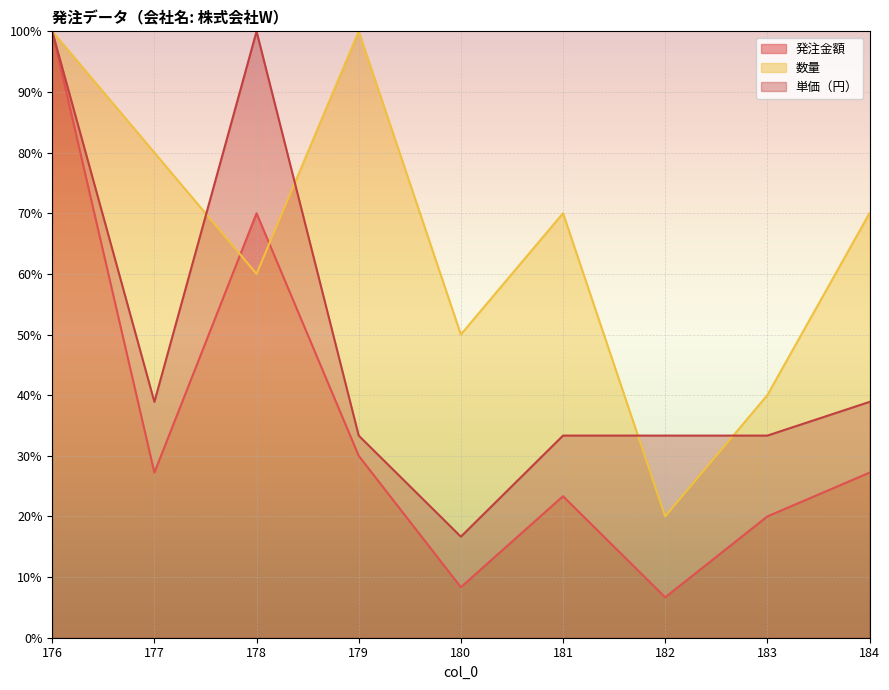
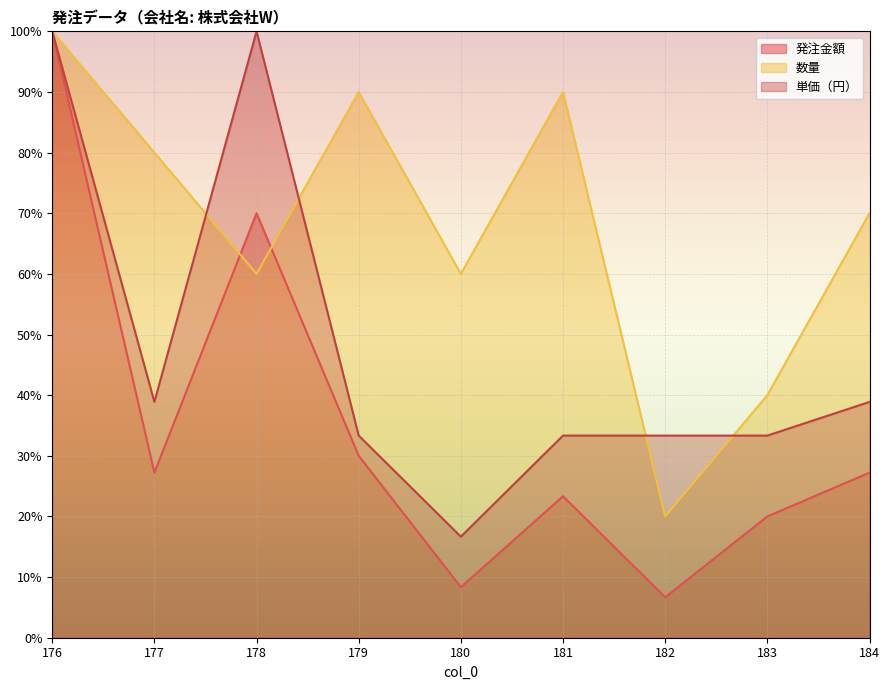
  {
    "数量": {
      "177": "80%",
      "178": "60%",
-     "179": "100%",
-     "180": "50%",
-     "181": "70%",
+     "179": "90%",
+     "180": "60%",
+     "181": "90%",
      "182": "20%",
      "183": "40%",
      "184": "70%"
    }
  }
